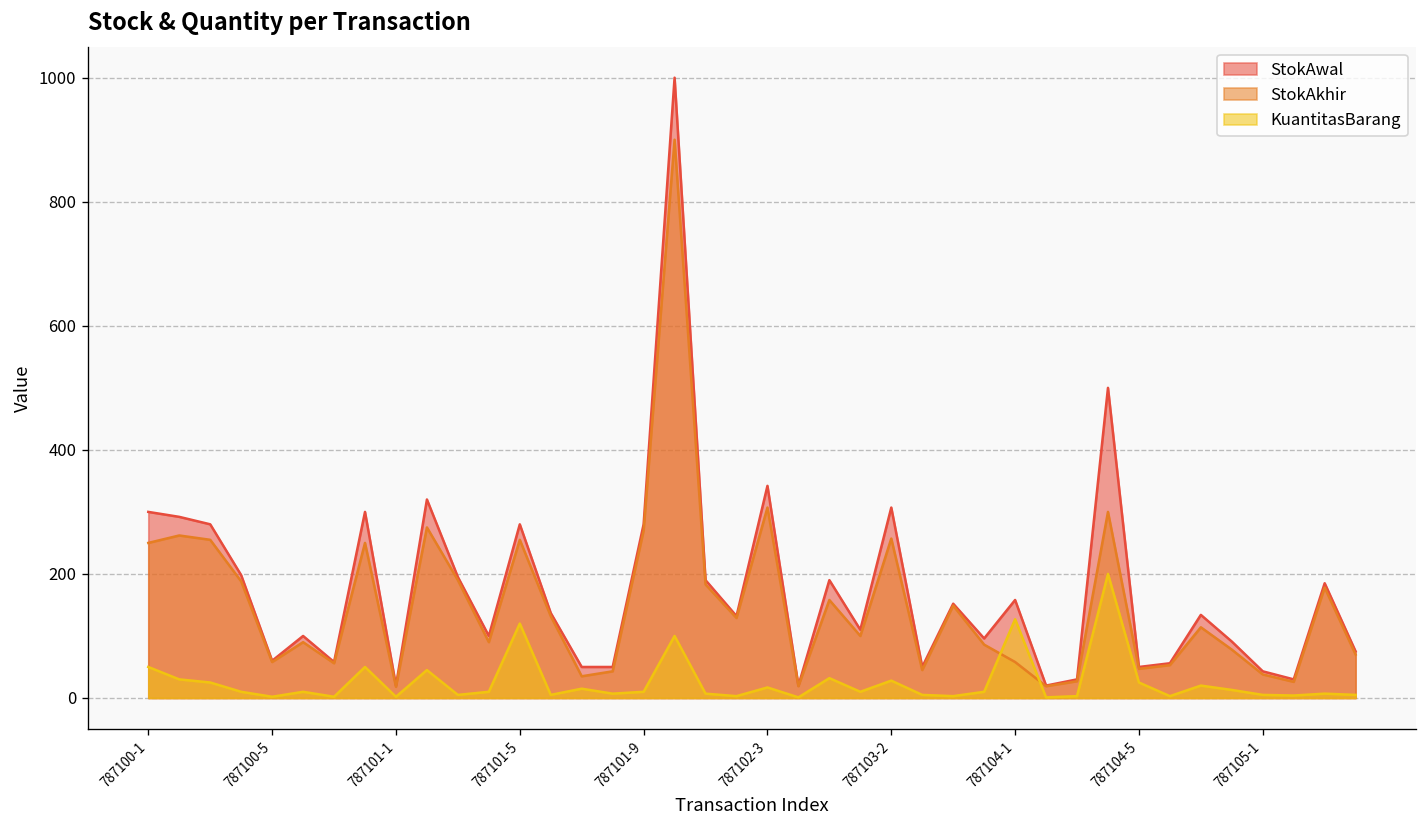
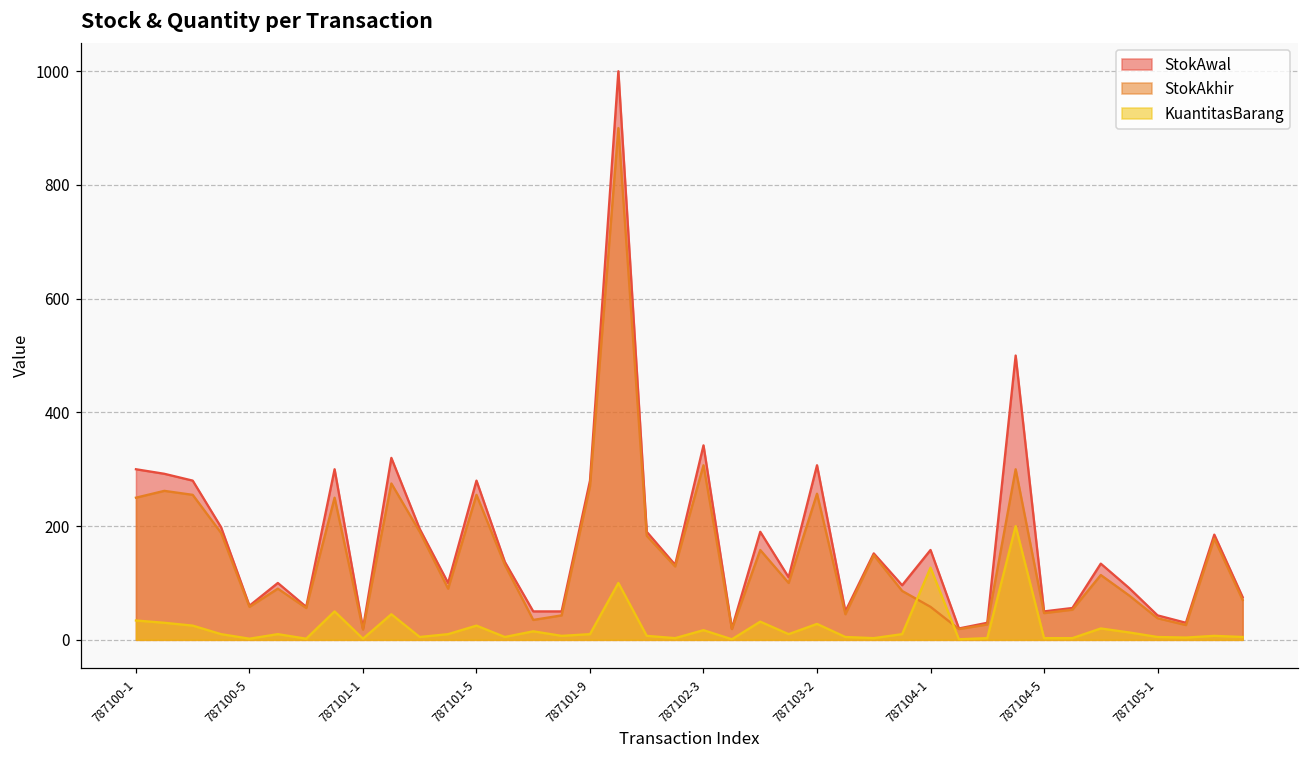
  {
    "KuantitasBarang": {
-     "787100-1": 50,
+     "787100-1": 30,
      "787100-5": 0,
      "787101-1": 0,
-     "787101-5": 120,
+     "787101-5": 30,
      "787101-9": 10,
      "787102-3": 20,
      "787103-2": 30,
      "787104-1": 130,
-     "787104-5": 30,
+     "787104-5": 0,
      "787105-1": 10
    }
  }
